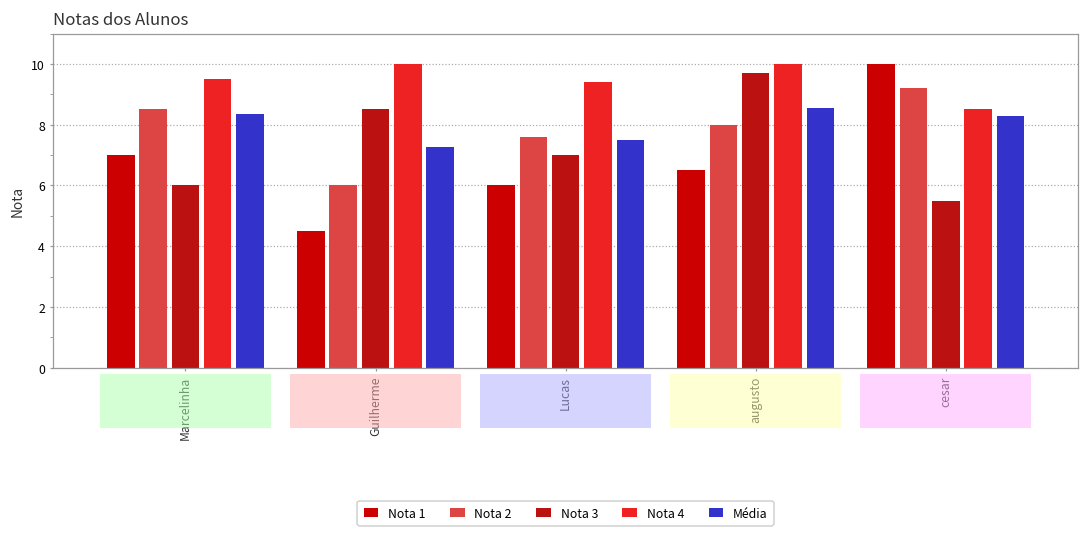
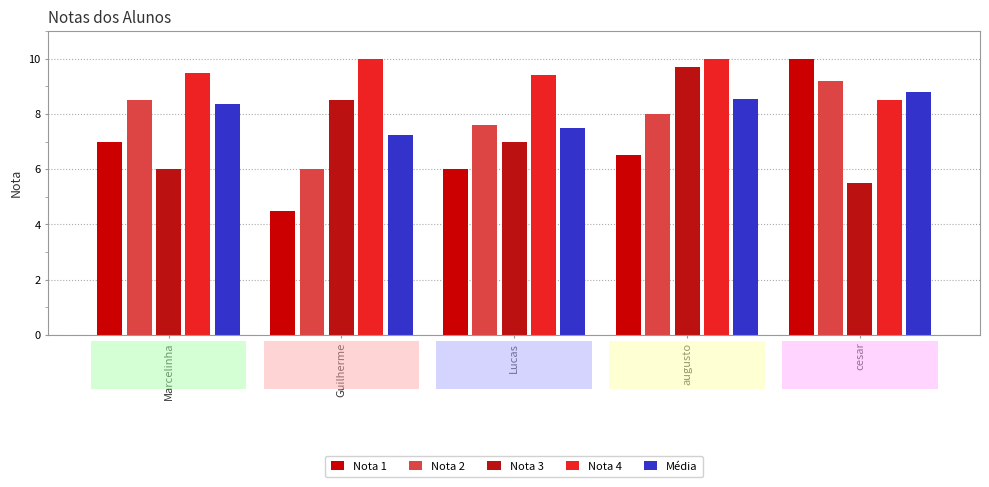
  {
    "Média": {
      "Marcelinha": 8.4,
      "Guilherme": 7.3,
      "Lucas": 7.5,
      "augusto": 8.6,
-     "cesar": 8.3
+     "cesar": 8.8
    }
  }
